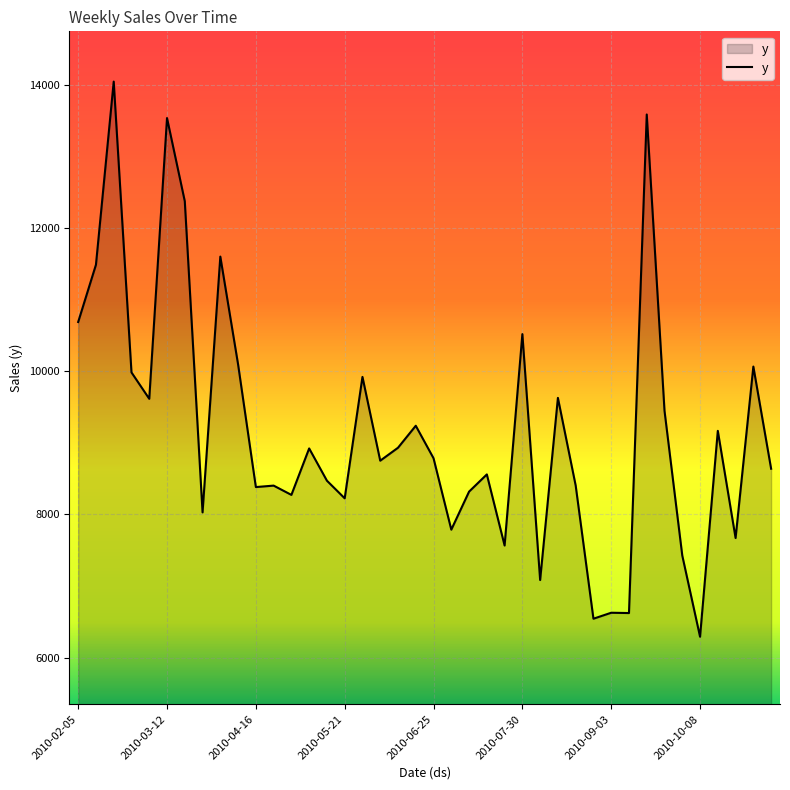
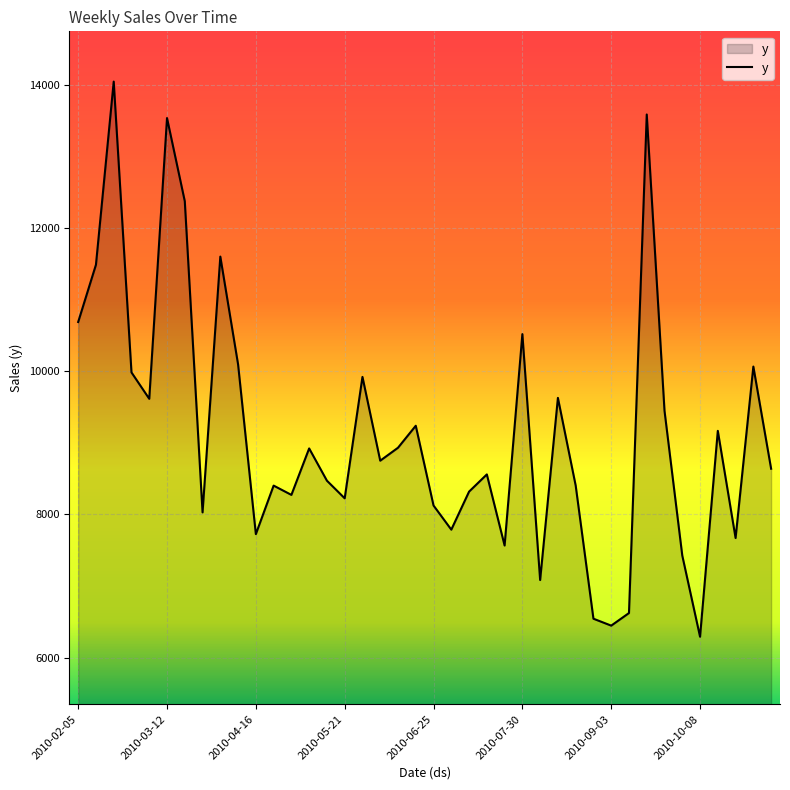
  {
    "2010-02-05": 10700,
    "2010-03-12": 13500,
-   "2010-04-16": 8400,
+   "2010-04-16": 7700,
    "2010-05-21": 8200,
-   "2010-06-25": 8800,
+   "2010-06-25": 8100,
    "2010-07-30": 10500,
-   "2010-09-03": 6600,
+   "2010-09-03": 6400,
    "2010-10-08": 6300
  }
